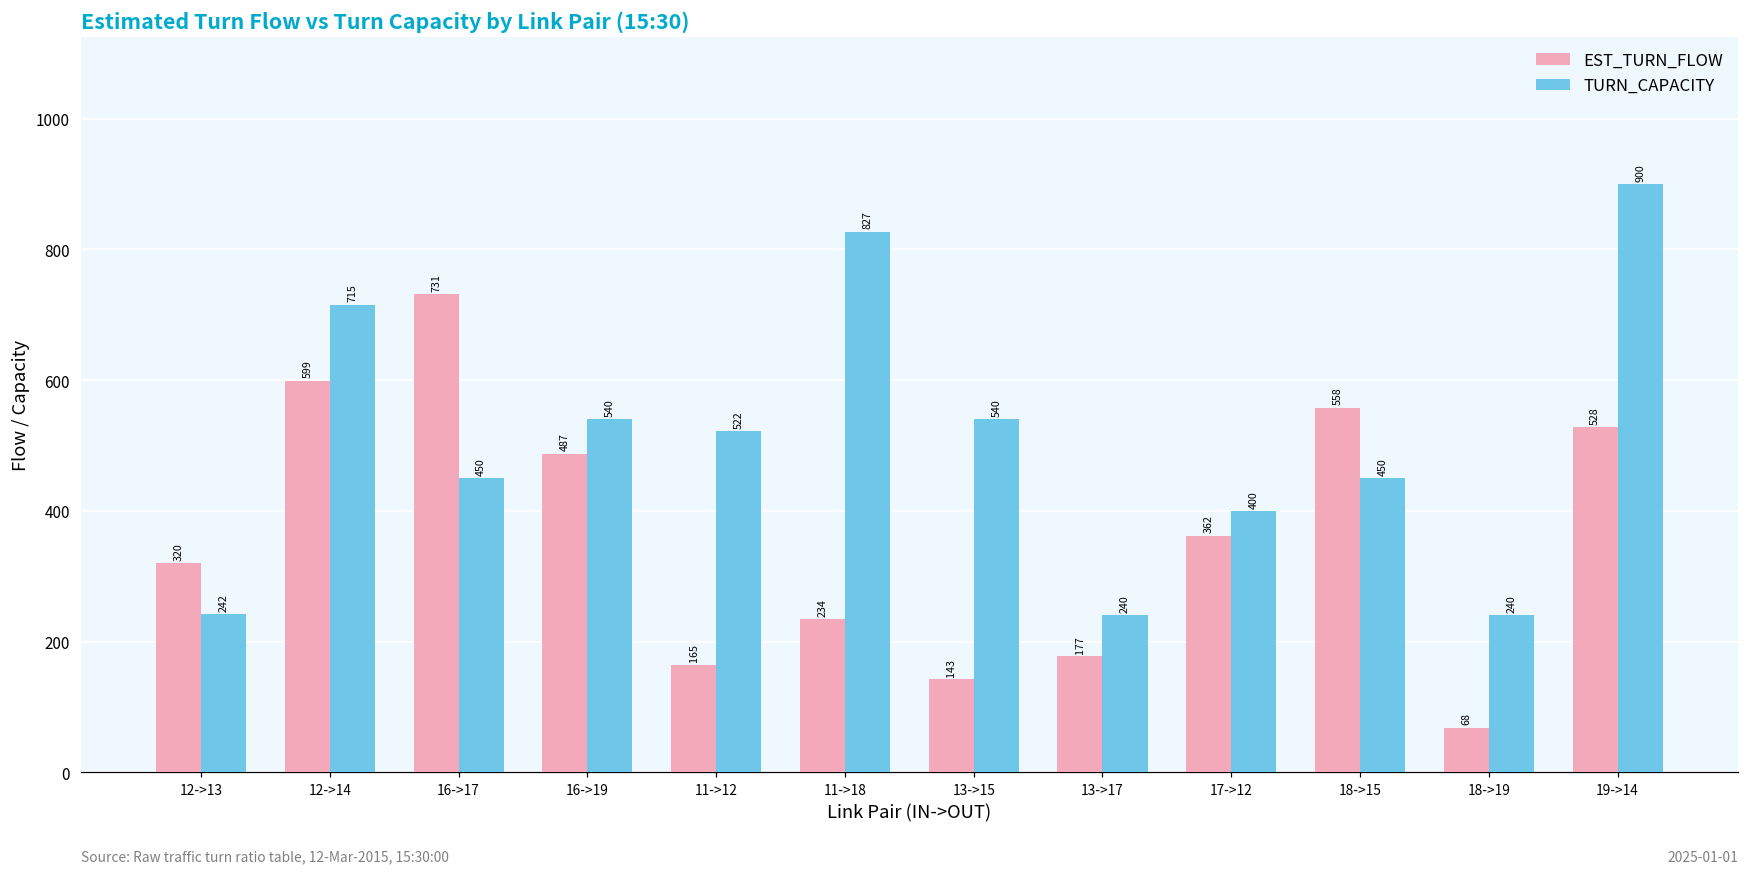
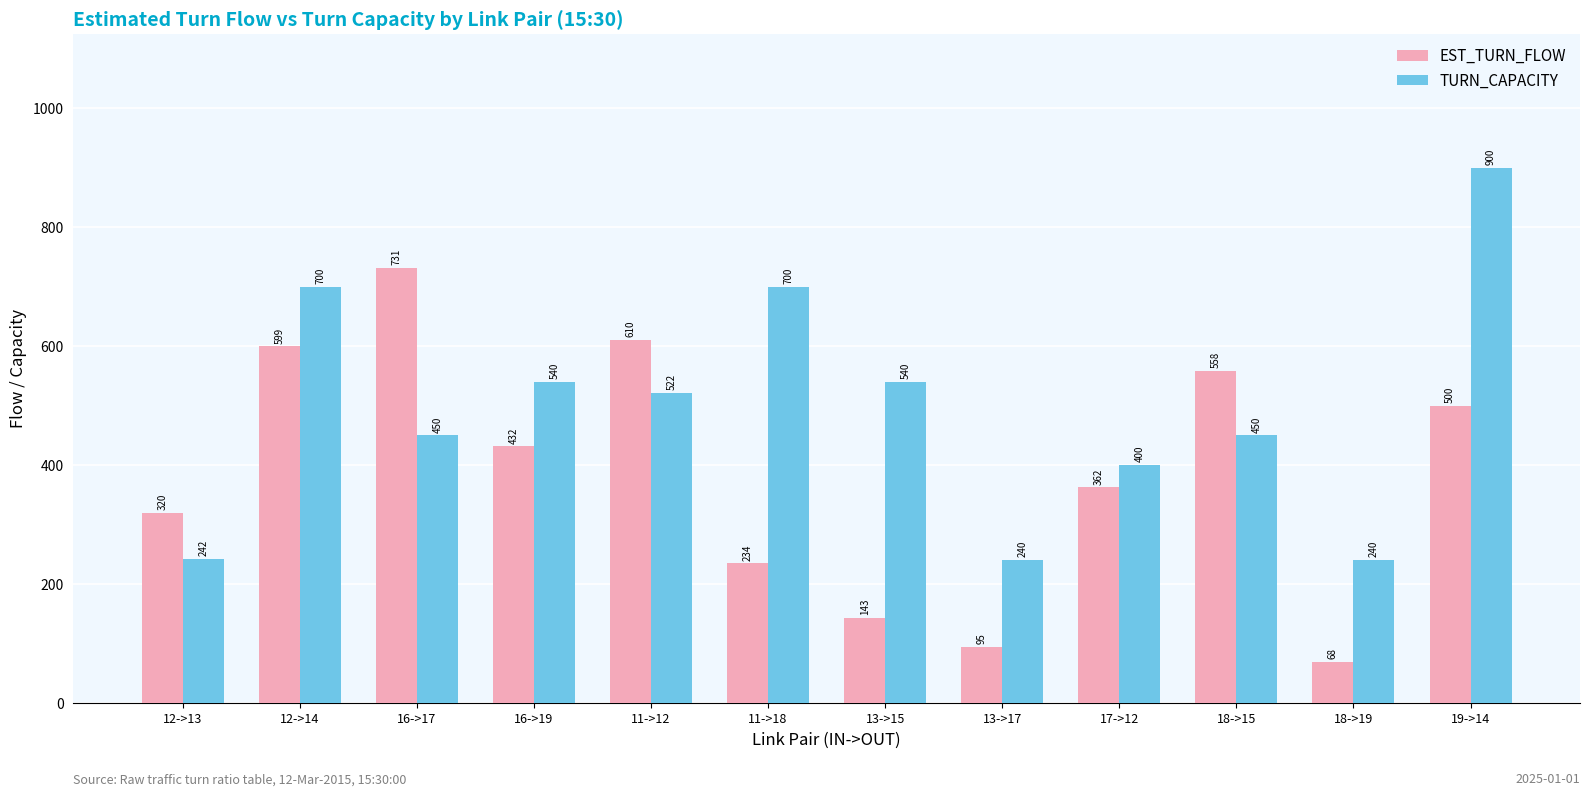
  {
    "EST_TURN_FLOW": {
      "12->13": 320,
      "12->14": 599,
      "16->17": 731,
-     "16->19": 487,
-     "11->12": 165,
+     "16->19": 432,
+     "11->12": 610,
      "11->18": 234,
      "13->15": 143,
-     "13->17": 177,
+     "13->17": 95,
      "17->12": 362,
      "18->15": 558,
      "18->19": 68,
-     "19->14": 528
+     "19->14": 500
    },
    "TURN_CAPACITY": {
      "12->13": 242,
-     "12->14": 715,
+     "12->14": 700,
      "16->17": 450,
      "16->19": 540,
      "11->12": 522,
-     "11->18": 827,
+     "11->18": 700,
      "13->15": 540,
      "13->17": 240,
      "17->12": 400,
      "18->15": 450,
      "18->19": 240,
      "19->14": 900
    }
  }
